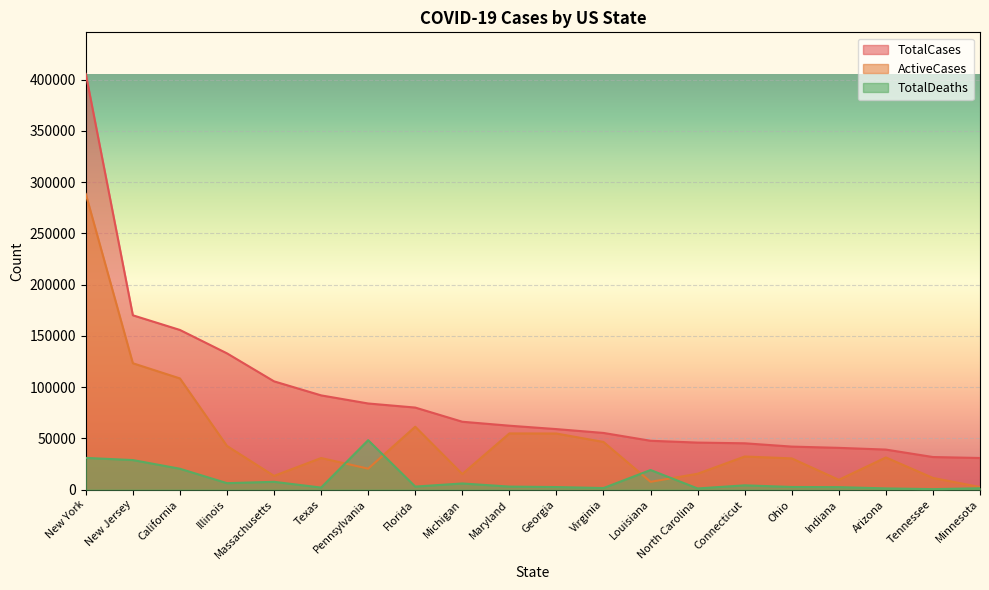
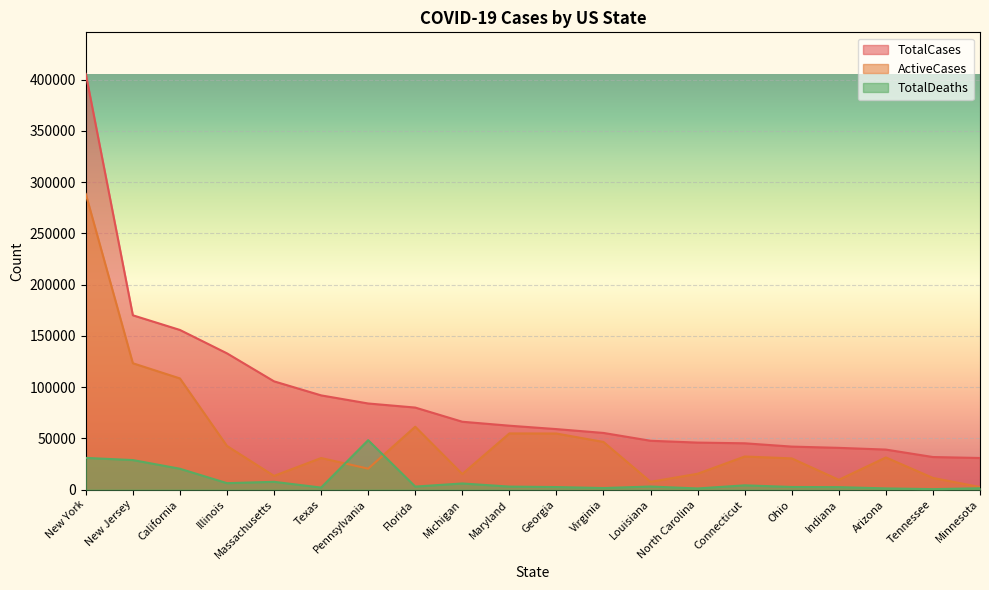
  {
    "TotalDeaths": {
      "New York": 31000,
      "New Jersey": 29000,
      "California": 20000,
      "Illinois": 6000,
      "Massachusetts": 8000,
      "Texas": 2000,
      "Pennsylvania": 48000,
      "Florida": 3000,
      "Michigan": 6000,
      "Maryland": 3000,
      "Georgia": 3000,
      "Virginia": 2000,
-     "Louisiana": 19000,
+     "Louisiana": 3000,
      "North Carolina": 1000,
      "Connecticut": 4000,
      "Ohio": 3000,
      "Indiana": 2000,
      "Arizona": 1000,
      "Tennessee": 0
    }
  }
